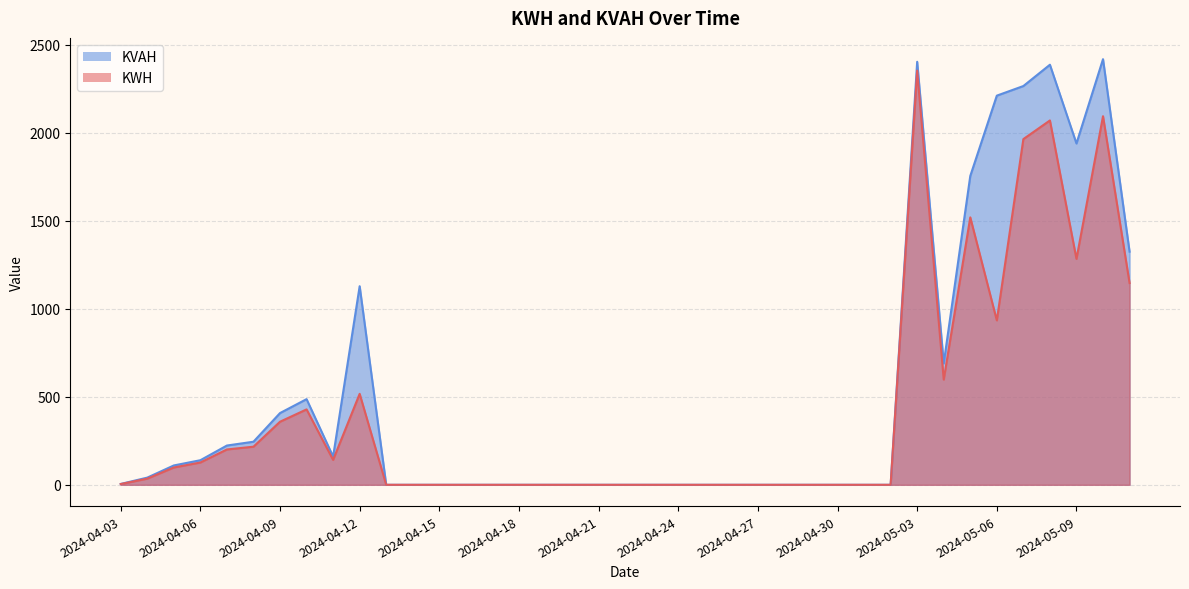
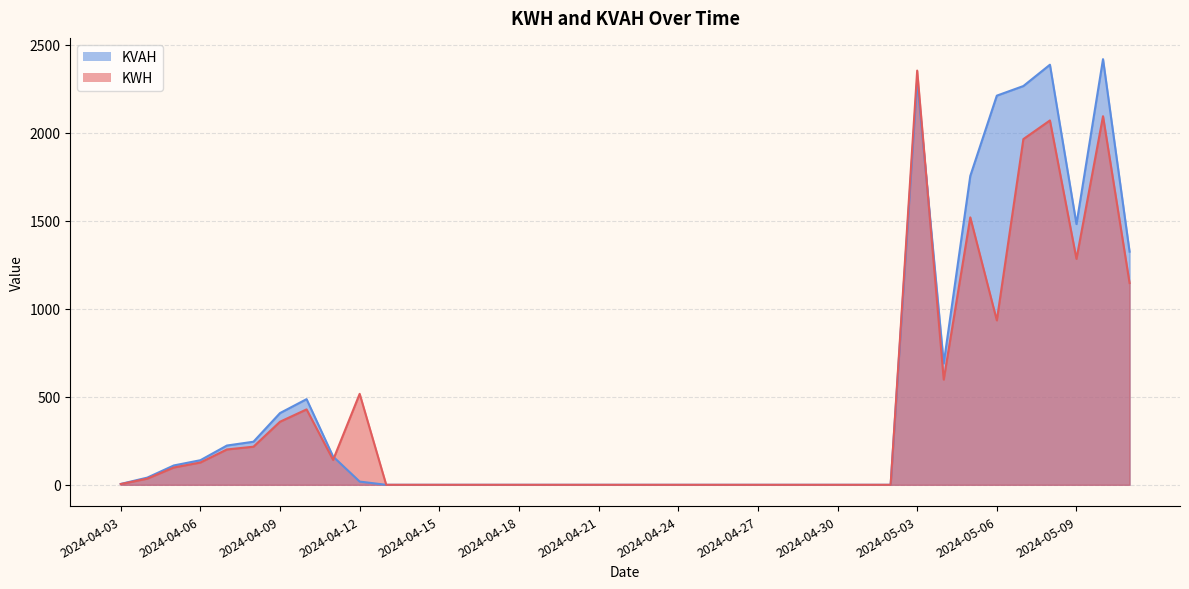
  {
    "KVAH": {
      "2024-04-09": 410,
-     "2024-04-12": 1130,
-     "2024-05-03": 2400,
+     "2024-04-12": 20,
+     "2024-05-03": 2300,
      "2024-05-06": 2210,
-     "2024-05-09": 1940
+     "2024-05-09": 1480
    },
    "KWH": {
      "2024-04-09": 360,
      "2024-04-12": 520,
      "2024-05-03": 2350,
      "2024-05-06": 930,
      "2024-05-09": 1280
    }
  }
